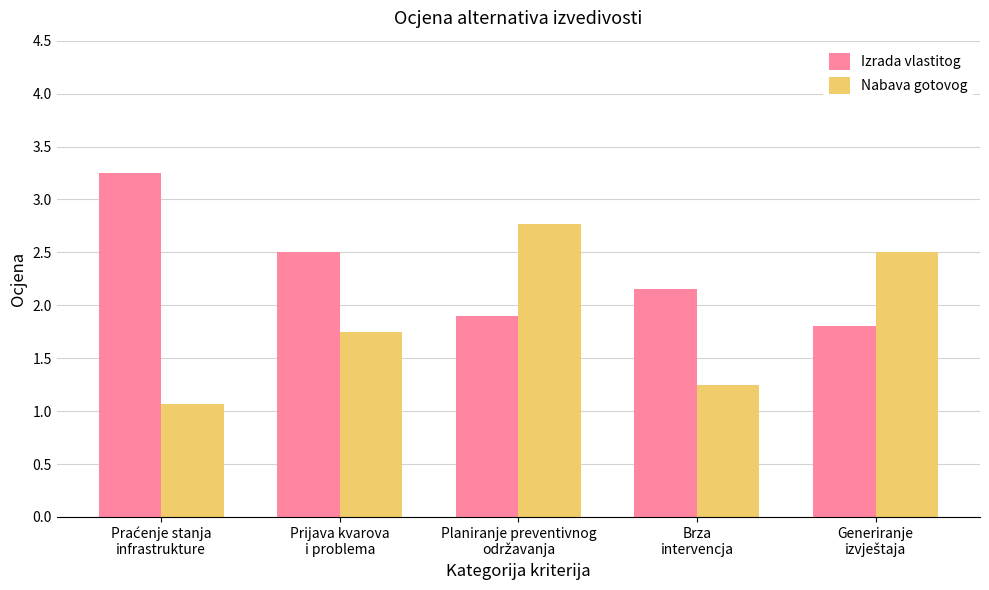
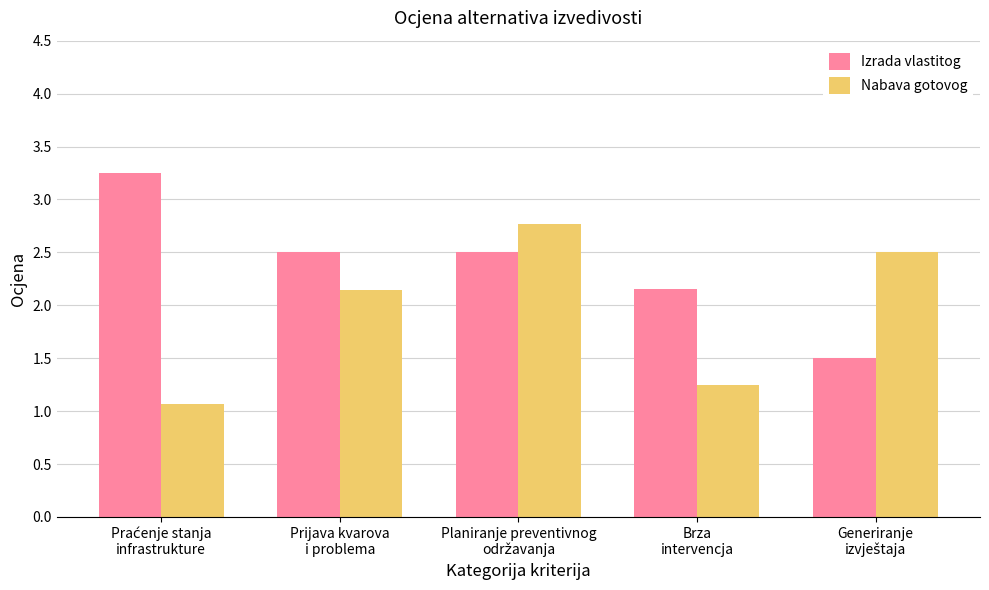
  {
    "Izrada vlastitog": {
      "Praćenje stanja infrastrukture": 3.25,
      "Prijava kvarova i problema": 2.5,
-     "Planiranje preventivnog održavanja": 1.9,
+     "Planiranje preventivnog održavanja": 2.5,
      "Brza intervencja": 2.15,
-     "Generiranje izvještaja": 1.8
+     "Generiranje izvještaja": 1.5
    },
    "Nabava gotovog": {
      "Praćenje stanja infrastrukture": 1.07,
-     "Prijava kvarova i problema": 1.75,
+     "Prijava kvarova i problema": 2.14,
      "Planiranje preventivnog održavanja": 2.77,
      "Brza intervencja": 1.25,
      "Generiranje izvještaja": 2.50
    }
  }
